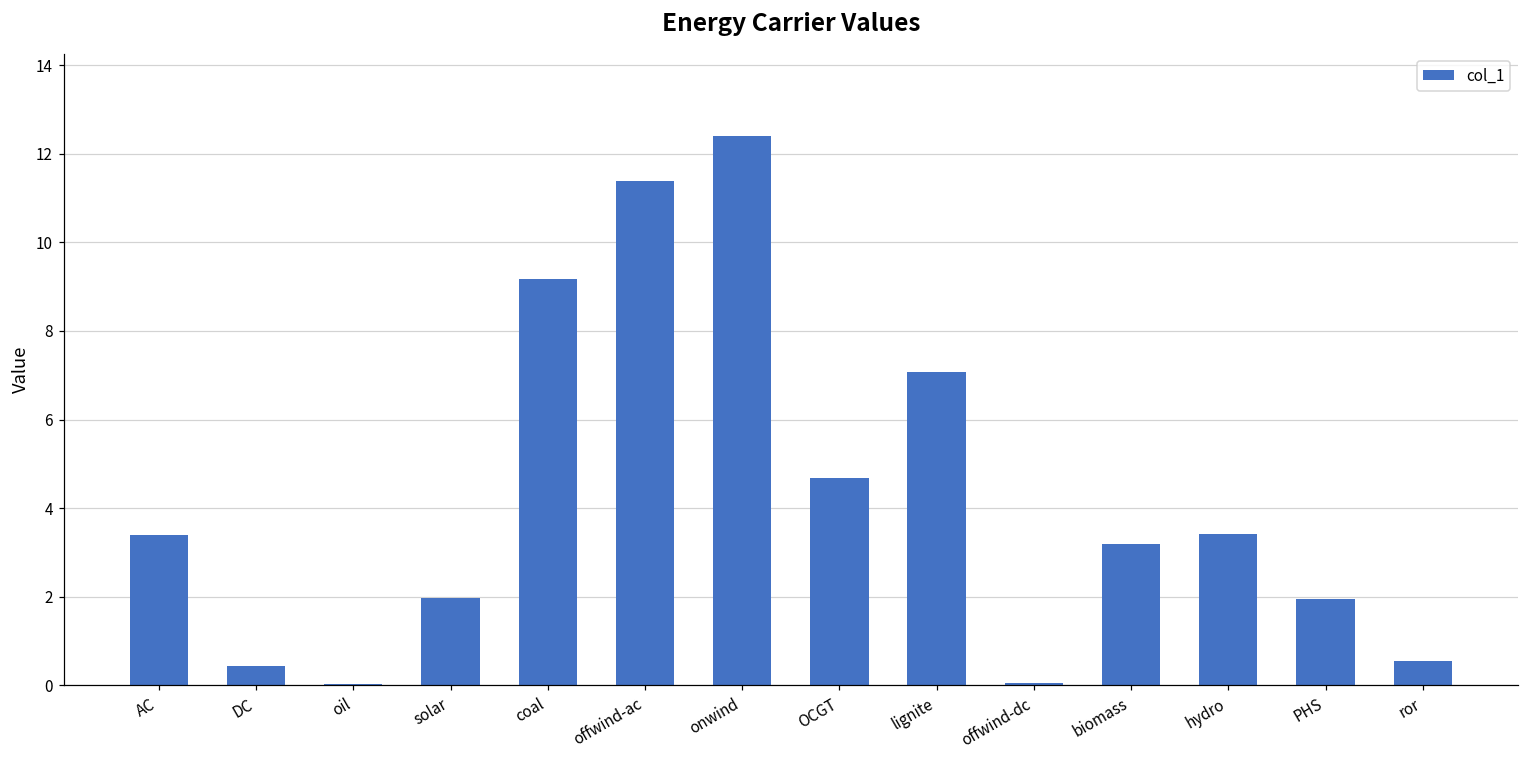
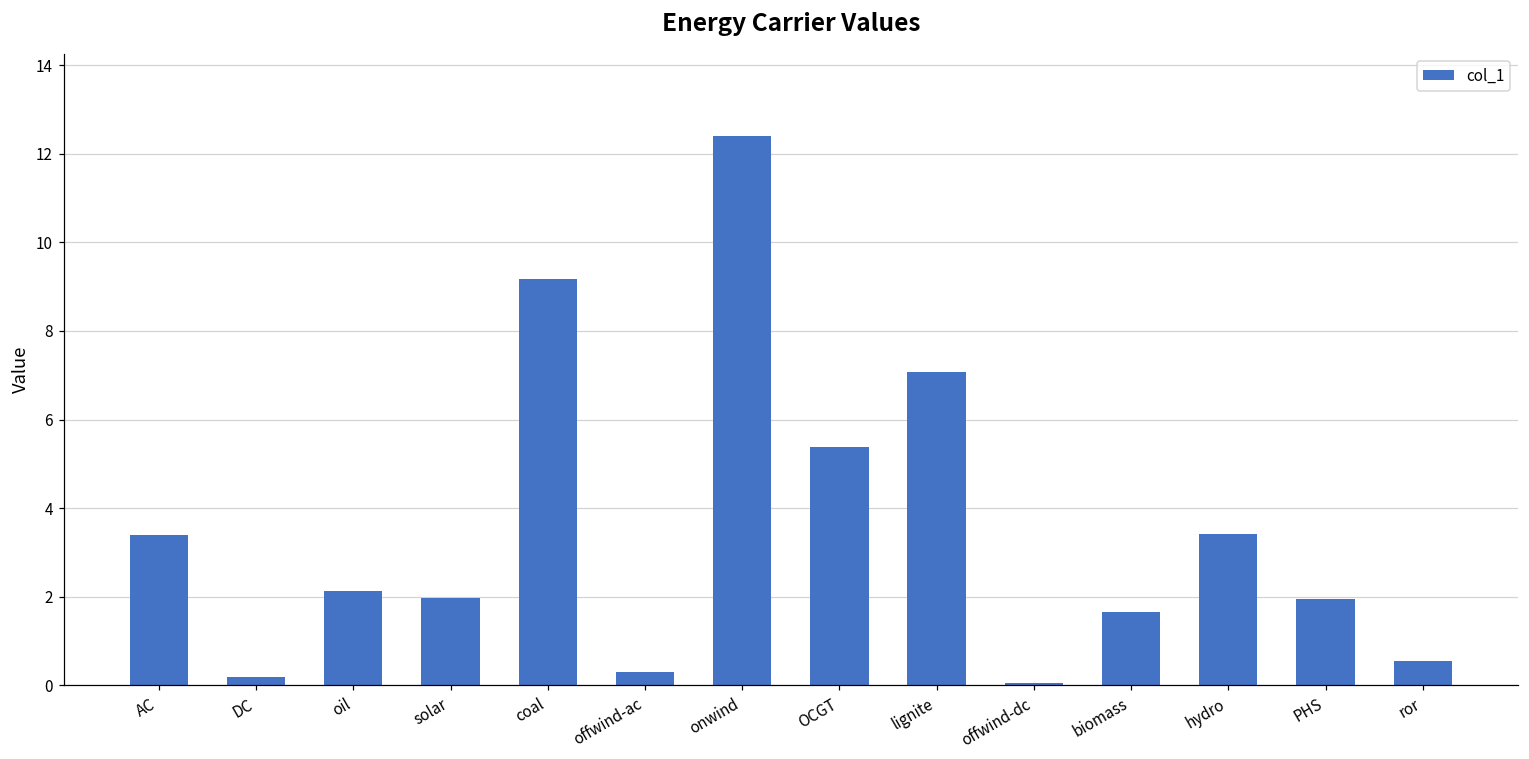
  {
    "AC": 3.4,
-   "DC": 0.4,
-   "oil": 0.0,
+   "DC": 0.2,
+   "oil": 2.1,
    "solar": 2.0,
    "coal": 9.2,
-   "offwind-ac": 11.4,
+   "offwind-ac": 0.3,
    "onwind": 12.4,
-   "OCGT": 4.7,
+   "OCGT": 5.4,
    "lignite": 7.1,
-   "biomass": 3.2,
+   "biomass": 1.6,
    "hydro": 3.4,
    "PHS": 2.0,
    "ror": 0.6
  }
